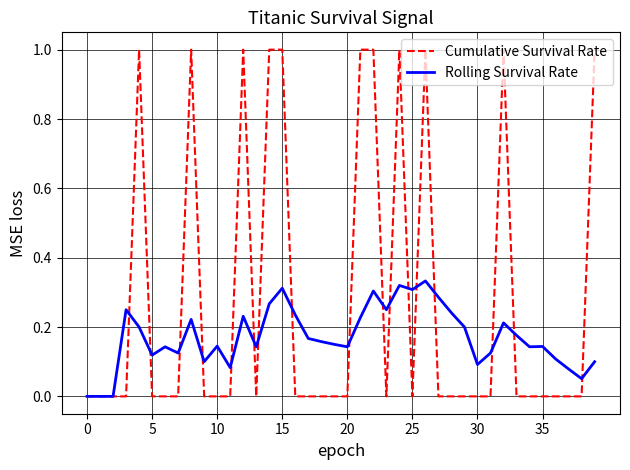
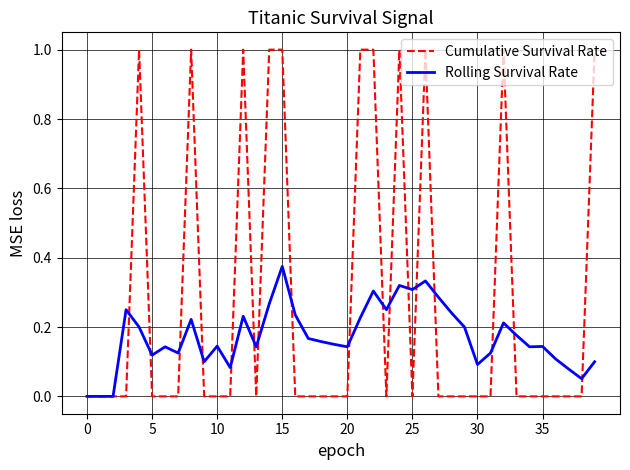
  {
    "Cumulative Survival Rate": {
      "5": 0.00,
      "10": 0.00,
      "15": 1.00,
      "20": 0.00,
      "25": 0.00,
      "30": 0.00,
      "35": 0.00
    },
    "Rolling Survival Rate": {
      "5": 0.12,
      "10": 0.15,
-     "15": 0.31,
+     "15": 0.38,
      "20": 0.14,
      "25": 0.31,
      "30": 0.09,
      "35": 0.14
    }
  }
